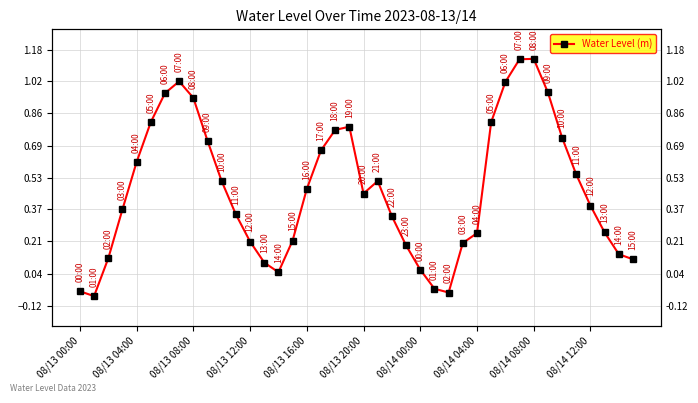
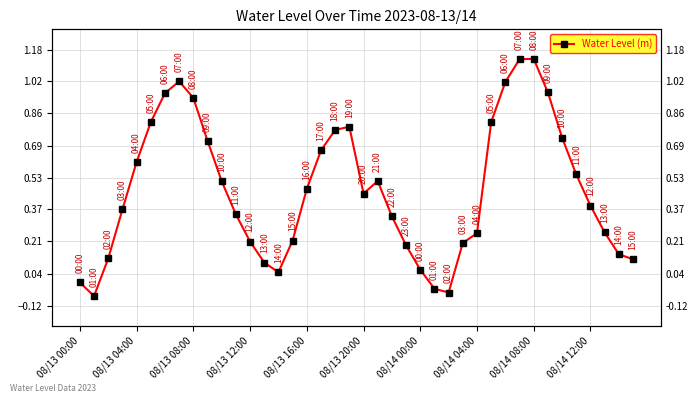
  {
-   "08/13 00:00": -0.05
+   "08/13 00:00": 0.00
  }
